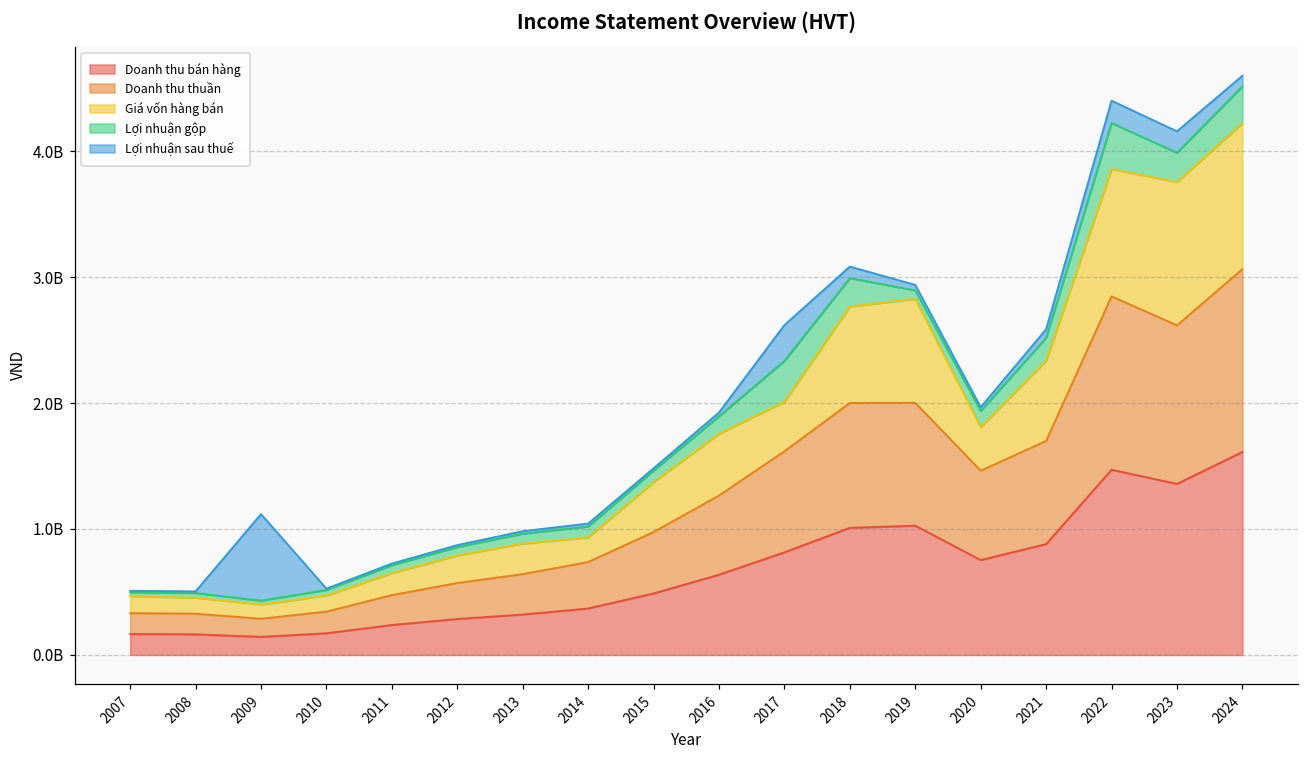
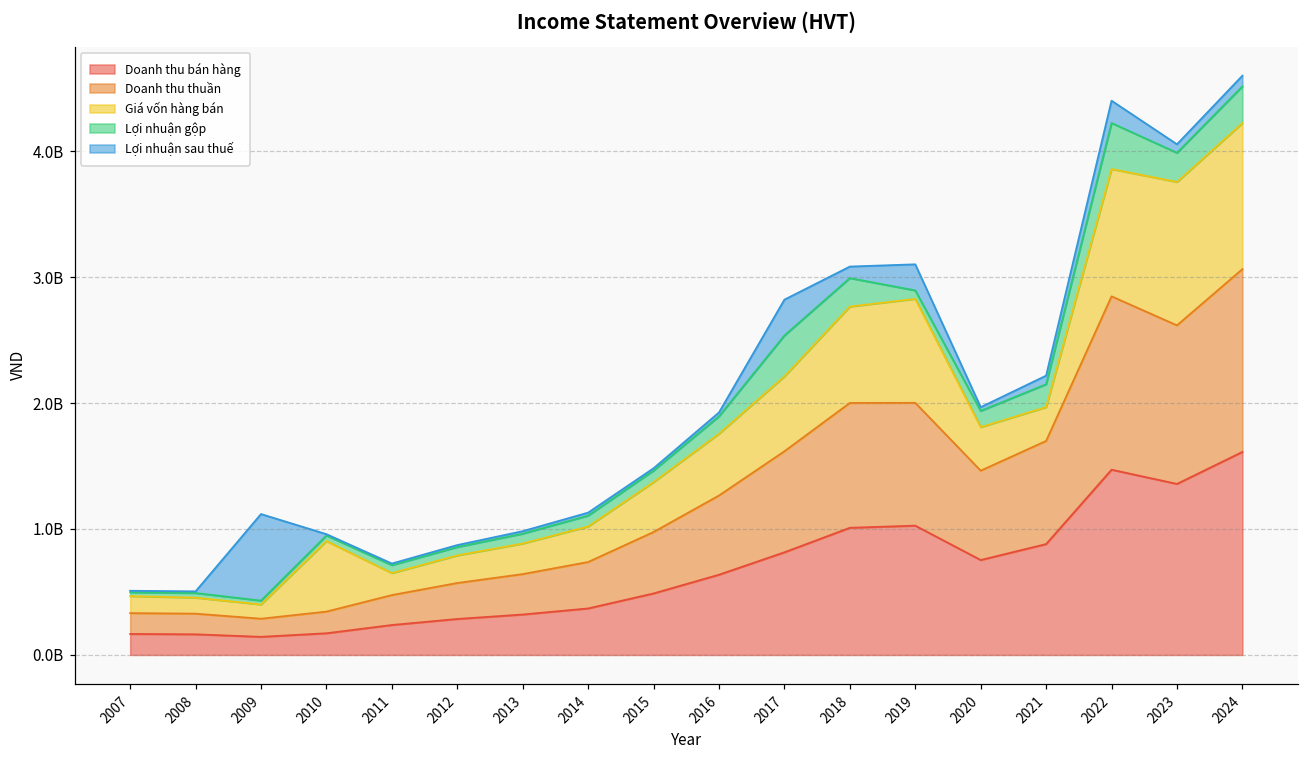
  {
    "Giá vốn hàng bán": {
      "2007": 140000000,
      "2008": 130000000,
      "2009": 110000000,
-     "2010": 130000000,
+     "2010": 560000000,
      "2011": 170000000,
      "2012": 220000000,
      "2013": 240000000,
-     "2014": 200000000,
+     "2014": 280000000,
      "2015": 400000000,
      "2016": 490000000,
-     "2017": 390000000,
+     "2017": 590000000,
      "2018": 770000000,
      "2019": 830000000,
      "2020": 350000000,
-     "2021": 640000000,
+     "2021": 270000000,
      "2022": 1010000000,
      "2023": 1140000000,
      "2024": 1160000000
    },
    "Lợi nhuận gộp": {
      "2009": 30000000,
      "2014": 90000000,
      "2016": 140000000,
      "2017": 320000000,
      "2018": 230000000,
      "2019": 70000000,
      "2020": 130000000,
      "2021": 180000000,
      "2022": 370000000,
      "2023": 230000000,
      "2024": 290000000
    },
    "Lợi nhuận sau thuế": {
      "2009": 690000000,
      "2014": 20000000,
      "2016": 30000000,
      "2017": 280000000,
      "2018": 90000000,
-     "2019": 40000000,
+     "2019": 210000000,
      "2020": 30000000,
      "2021": 70000000,
      "2022": 180000000,
-     "2023": 170000000,
+     "2023": 70000000,
      "2024": 80000000
    }
  }
